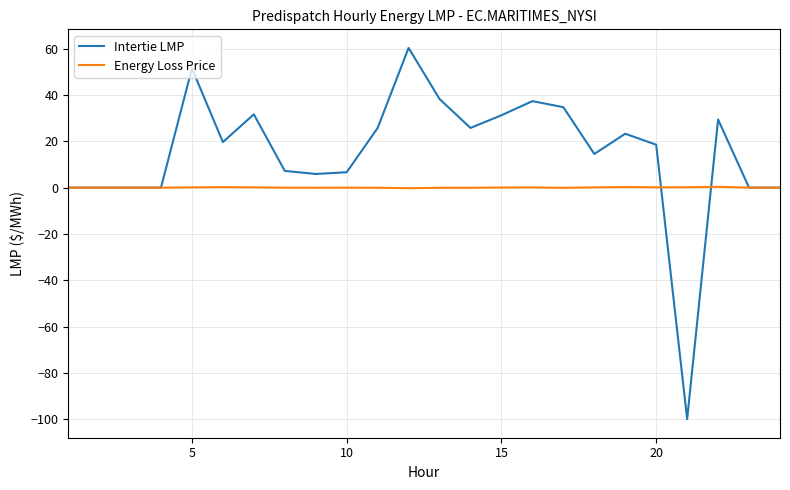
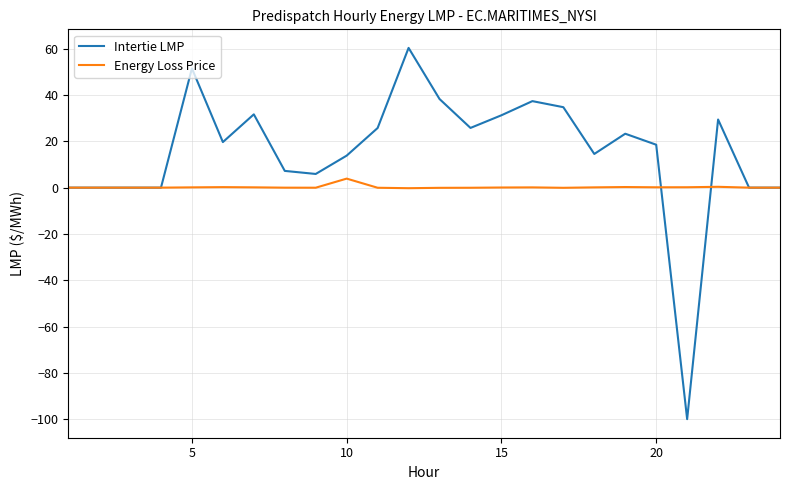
  {
    "Intertie LMP": {
-     "10": 7,
+     "10": 14,
      "15": 31,
      "20": 19
    },
    "Energy Loss Price": {
      "5": 0,
-     "10": 0,
+     "10": 4,
      "15": 0,
      "20": 0
    }
  }
